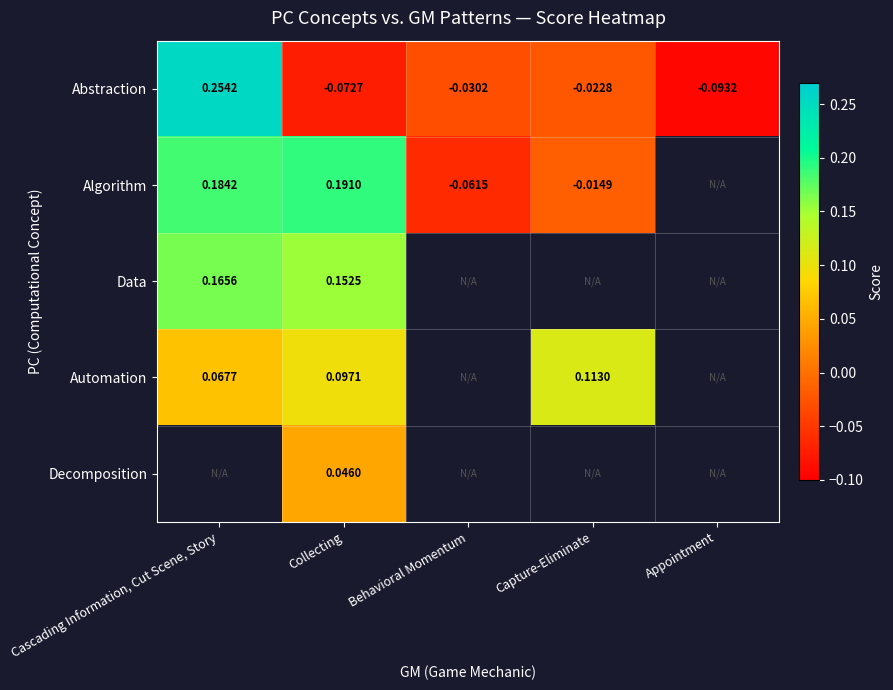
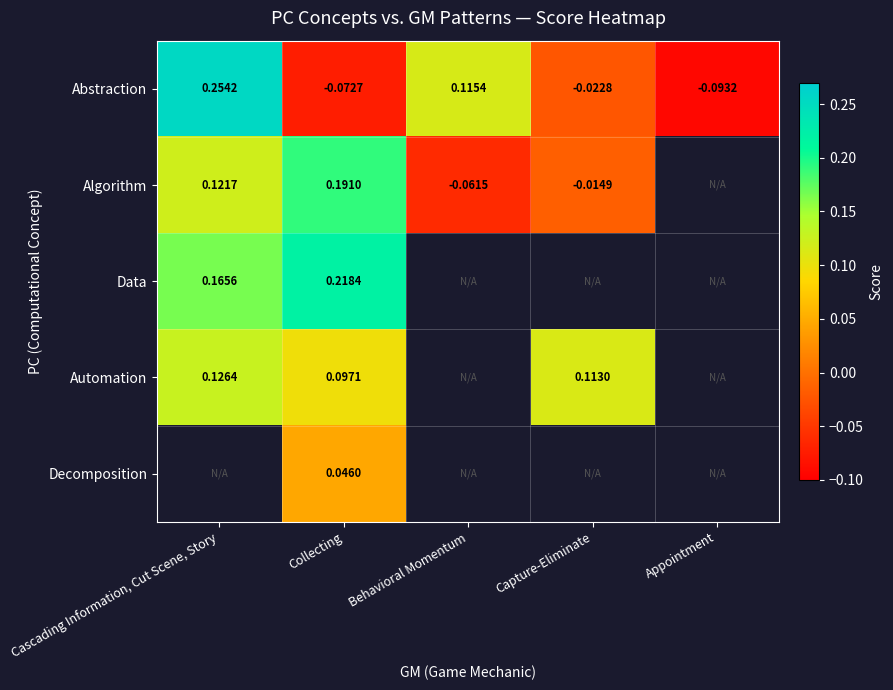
  {
    "Abstraction": {
      "Cascading Information, Cut Scene, Story": 0.2542,
      "Collecting": -0.0727,
-     "Behavioral Momentum": -0.0302,
+     "Behavioral Momentum": 0.1154,
      "Capture-Eliminate": -0.0228,
      "Appointment": -0.0932
    },
    "Algorithm": {
-     "Cascading Information, Cut Scene, Story": 0.1842,
+     "Cascading Information, Cut Scene, Story": 0.1217,
      "Collecting": 0.1910,
      "Behavioral Momentum": -0.0615,
      "Capture-Eliminate": -0.0149
    },
    "Data": {
      "Cascading Information, Cut Scene, Story": 0.1656,
-     "Collecting": 0.1525
+     "Collecting": 0.2184
    },
    "Automation": {
-     "Cascading Information, Cut Scene, Story": 0.0677,
+     "Cascading Information, Cut Scene, Story": 0.1264,
      "Collecting": 0.0971,
      "Capture-Eliminate": 0.1130
    },
    "Decomposition": {
      "Collecting": 0.0460
    }
  }
